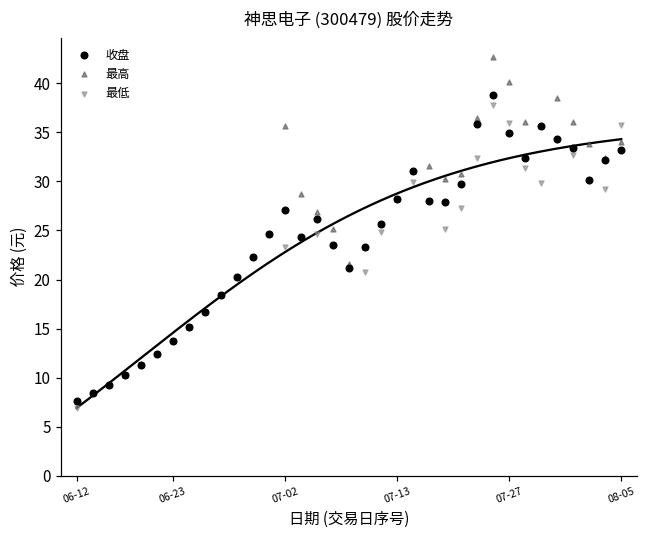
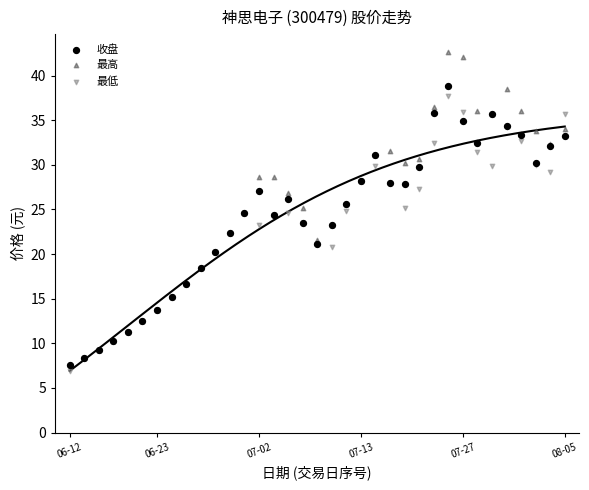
  {
    "最高": {
-     "07-02": 36,
-     "07-27": 40
+     "07-02": 29,
+     "07-27": 42
    }
  }
